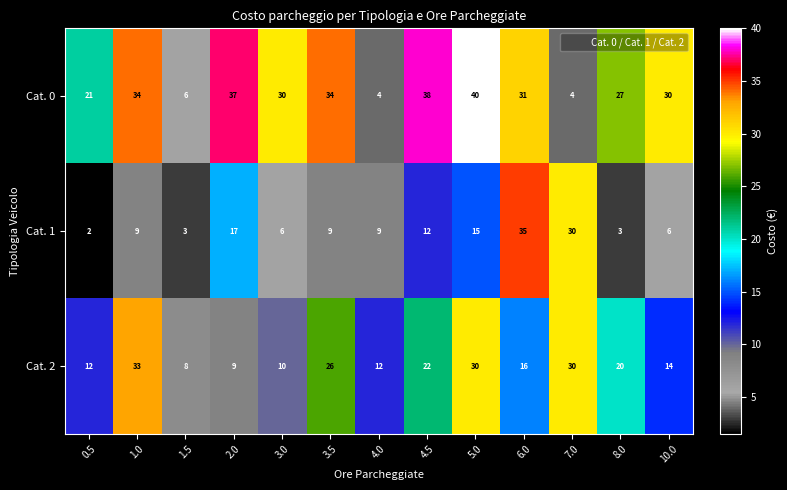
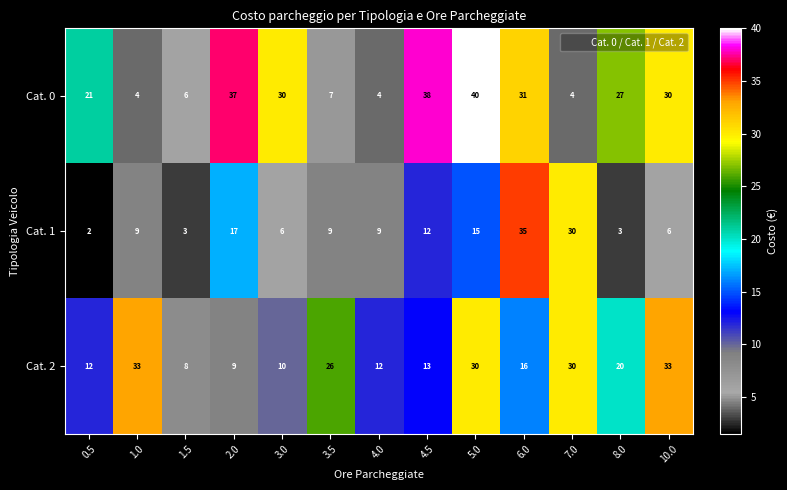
  {
    "Cat. 0": {
      "0.5": 21,
-     "1.0": 34,
+     "1.0": 4,
      "1.5": 6,
      "2.0": 37,
      "3.0": 30,
-     "3.5": 34,
+     "3.5": 7,
      "4.0": 4,
      "4.5": 38,
      "5.0": 40,
      "6.0": 31,
      "7.0": 4,
      "8.0": 27,
      "10.0": 30
    },
    "Cat. 1": {
      "0.5": 2,
      "1.0": 9,
      "1.5": 3,
      "2.0": 17,
      "3.0": 6,
      "3.5": 9,
      "4.0": 9,
      "4.5": 12,
      "5.0": 15,
      "6.0": 35,
      "7.0": 30,
      "8.0": 3,
      "10.0": 6
    },
    "Cat. 2": {
      "0.5": 12,
      "1.0": 33,
      "1.5": 8,
      "2.0": 9,
      "3.0": 10,
      "3.5": 26,
      "4.0": 12,
-     "4.5": 22,
+     "4.5": 13,
      "5.0": 30,
      "6.0": 16,
      "7.0": 30,
      "8.0": 20,
-     "10.0": 14
+     "10.0": 33
    }
  }
